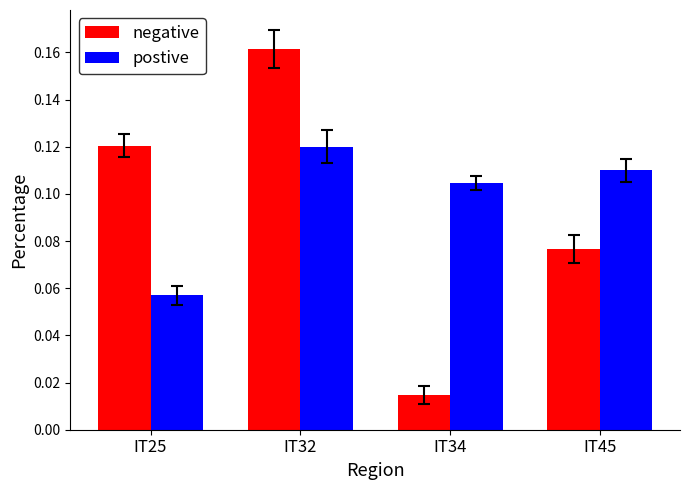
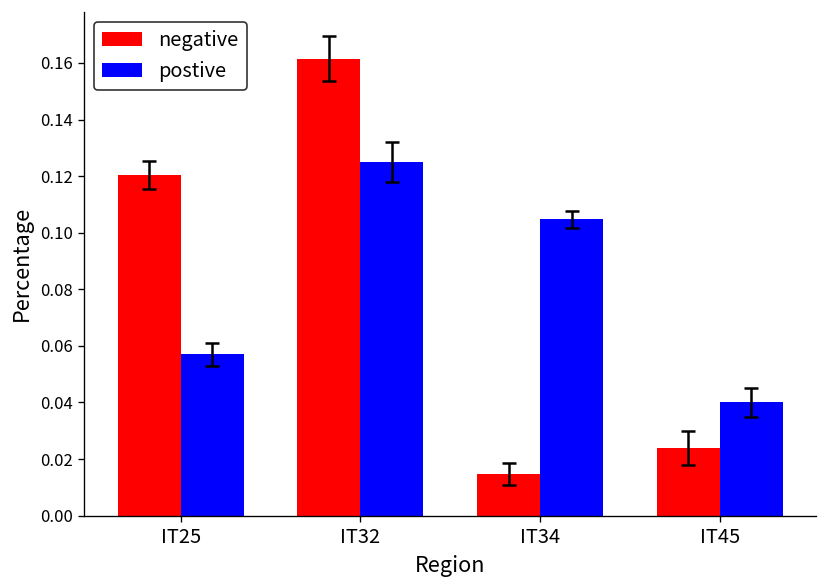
  {
    "negative": {
      "IT25": 0.121,
      "IT32": 0.162,
      "IT34": 0.015,
-     "IT45": 0.077
+     "IT45": 0.024
    },
    "postive": {
      "IT25": 0.057,
-     "IT32": 0.120,
+     "IT32": 0.125,
      "IT34": 0.105,
-     "IT45": 0.11
+     "IT45": 0.04
    }
  }
